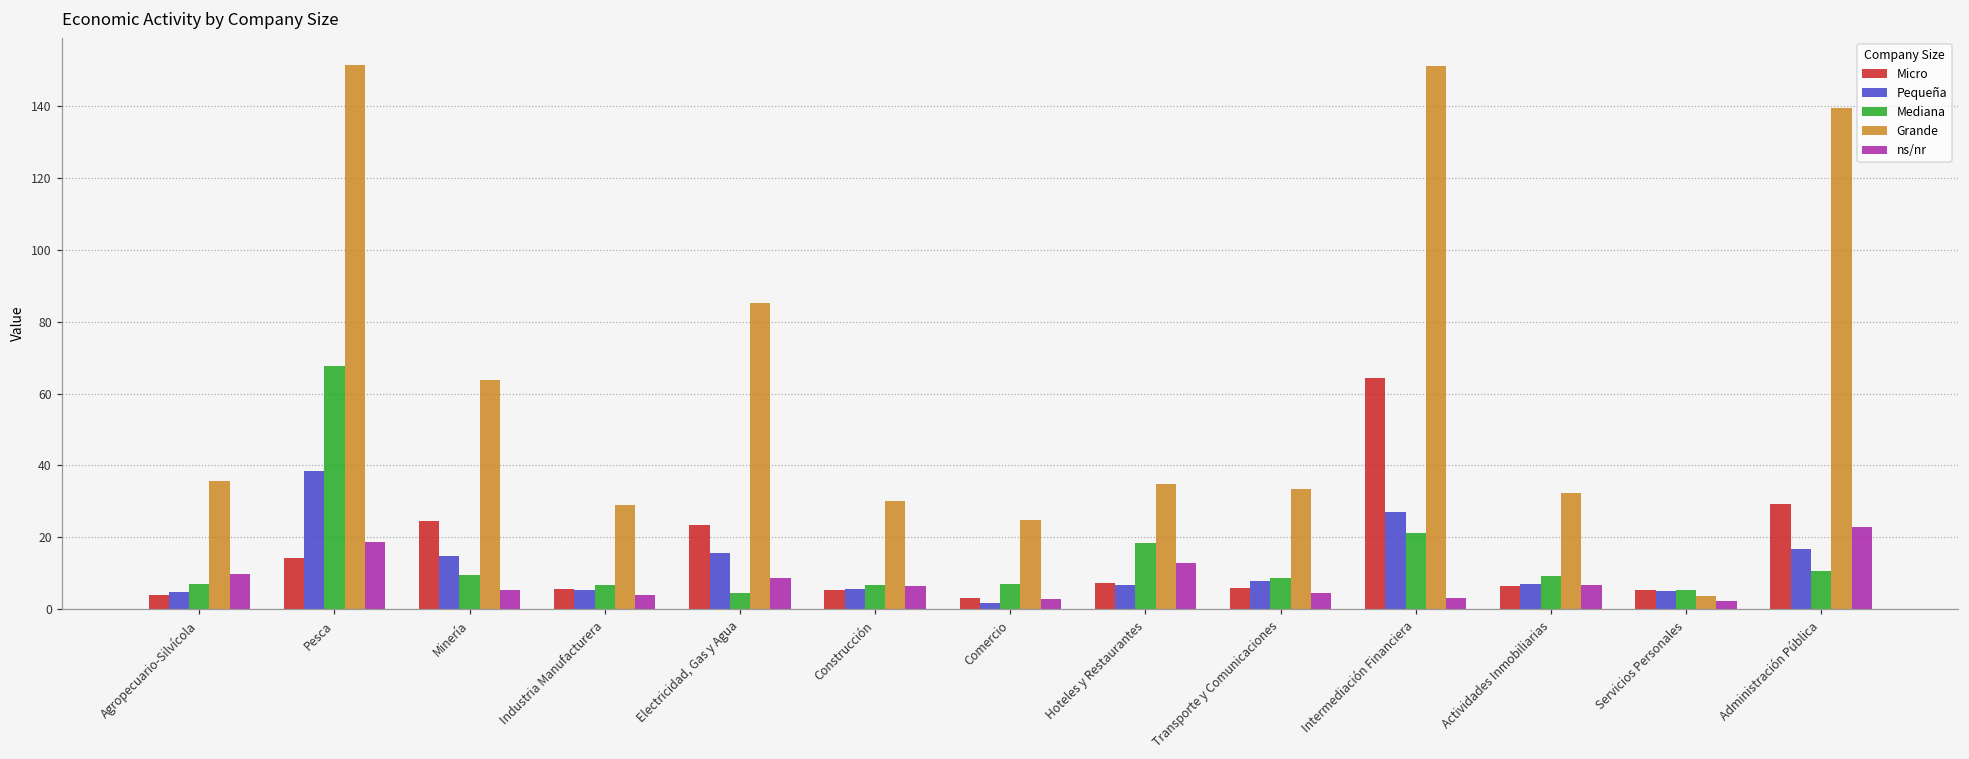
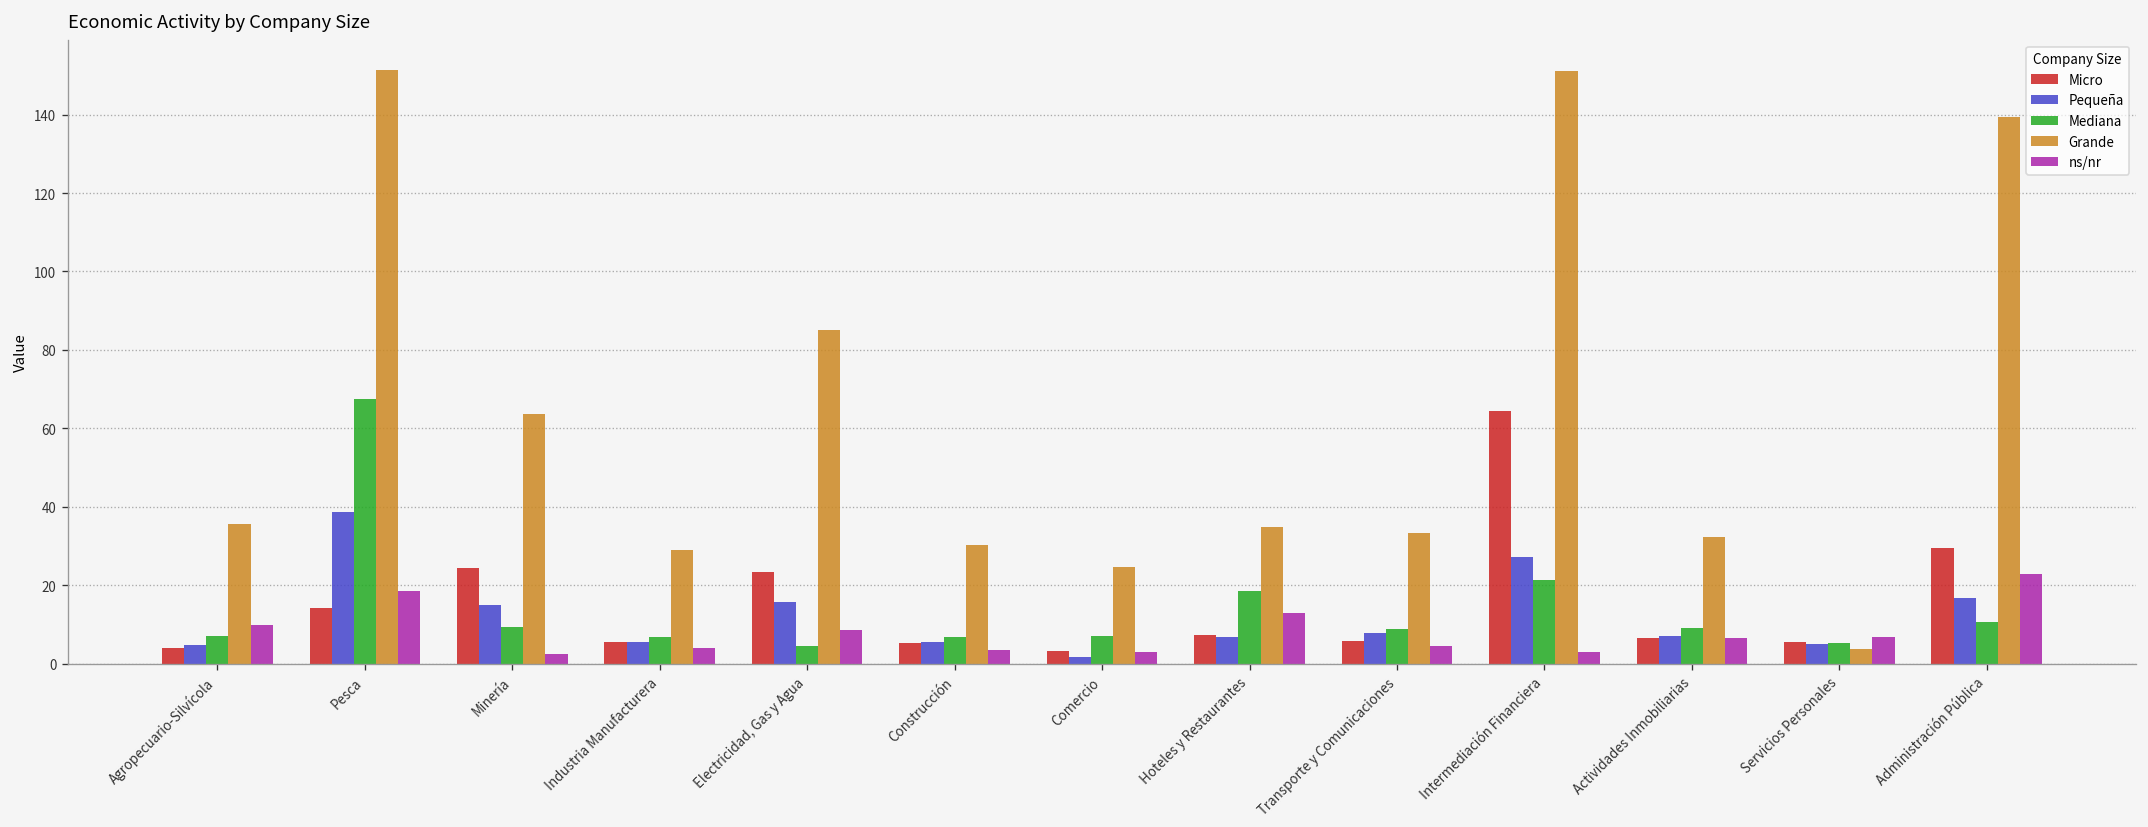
  {
    "Micro": {
      "Agropecuario-Silvícola": 4,
      "Pesca": 14,
      "Minería": 24,
      "Industria Manufacturera": 6,
      "Electricidad, Gas y Agua": 23,
      "Construcción": 5,
      "Comercio": 3,
      "Hoteles y Restaurantes": 7,
      "Transporte y Comunicaciones": 6,
      "Intermediación Financiera": 64,
      "Actividades Inmobiliarias": 7,
      "Servicios Personales": 5,
      "Administración Pública": 29
    },
    "Pequeña": {
      "Agropecuario-Silvícola": 5,
      "Pesca": 39,
      "Minería": 15,
      "Industria Manufacturera": 5,
      "Electricidad, Gas y Agua": 16,
      "Construcción": 6,
      "Comercio": 2,
      "Hoteles y Restaurantes": 7,
      "Transporte y Comunicaciones": 8,
      "Intermediación Financiera": 27,
      "Actividades Inmobiliarias": 7,
      "Servicios Personales": 5,
      "Administración Pública": 17
    },
    "Mediana": {
      "Agropecuario-Silvícola": 7,
      "Pesca": 68,
      "Minería": 9,
      "Industria Manufacturera": 7,
      "Electricidad, Gas y Agua": 5,
      "Construcción": 7,
      "Comercio": 7,
      "Hoteles y Restaurantes": 19,
      "Transporte y Comunicaciones": 9,
      "Intermediación Financiera": 21,
      "Actividades Inmobiliarias": 9,
      "Servicios Personales": 5,
      "Administración Pública": 11
    },
    "Grande": {
      "Agropecuario-Silvícola": 36,
      "Pesca": 151,
      "Minería": 64,
      "Industria Manufacturera": 29,
      "Electricidad, Gas y Agua": 85,
      "Construcción": 30,
      "Comercio": 25,
      "Hoteles y Restaurantes": 35,
      "Transporte y Comunicaciones": 33,
      "Intermediación Financiera": 151,
      "Actividades Inmobiliarias": 32,
      "Servicios Personales": 4,
      "Administración Pública": 139
    },
    "ns/nr": {
      "Agropecuario-Silvícola": 10,
      "Pesca": 19,
-     "Minería": 5,
+     "Minería": 2,
      "Industria Manufacturera": 4,
      "Electricidad, Gas y Agua": 9,
-     "Construcción": 6,
+     "Construcción": 4,
      "Comercio": 3,
      "Hoteles y Restaurantes": 13,
      "Transporte y Comunicaciones": 4,
      "Intermediación Financiera": 3,
      "Actividades Inmobiliarias": 7,
-     "Servicios Personales": 2,
+     "Servicios Personales": 7,
      "Administración Pública": 23
    }
  }
